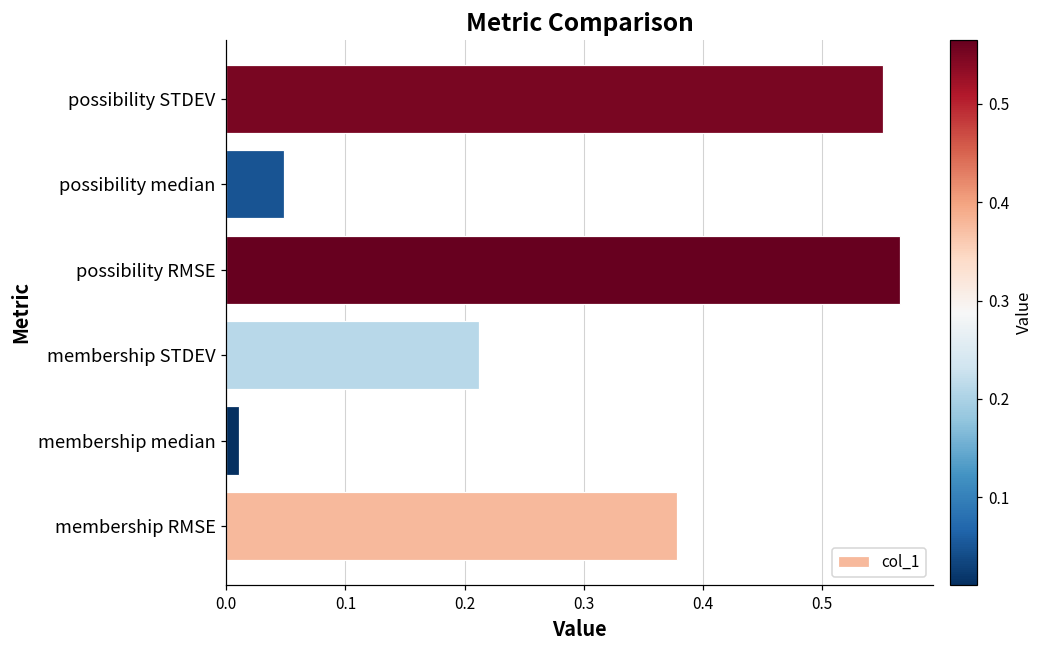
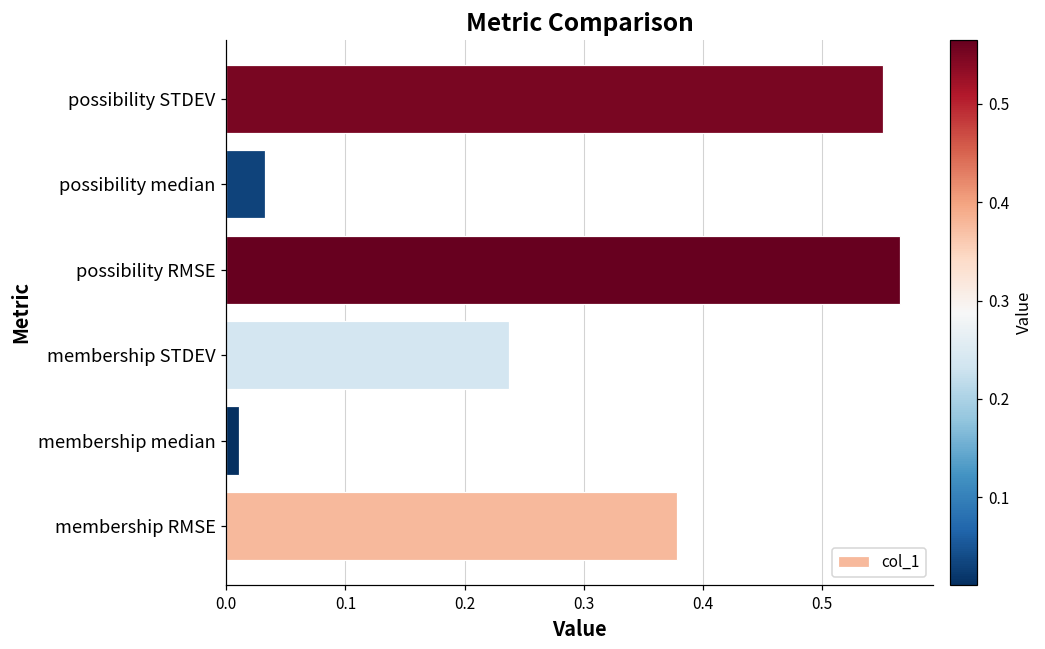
  {
    "possibility STDEV": 0.551,
-   "possibility median": 0.048,
+   "possibility median": 0.032,
    "possibility RMSE": 0.565,
-   "membership STDEV": 0.212,
+   "membership STDEV": 0.238,
    "membership median": 0.011,
    "membership RMSE": 0.378
  }
